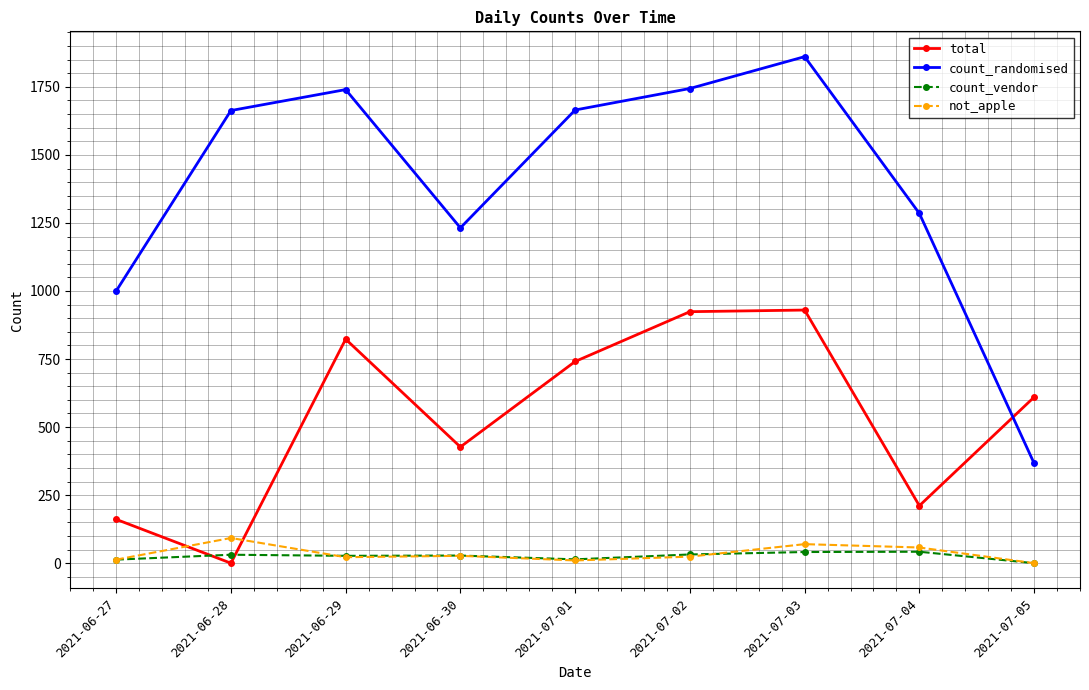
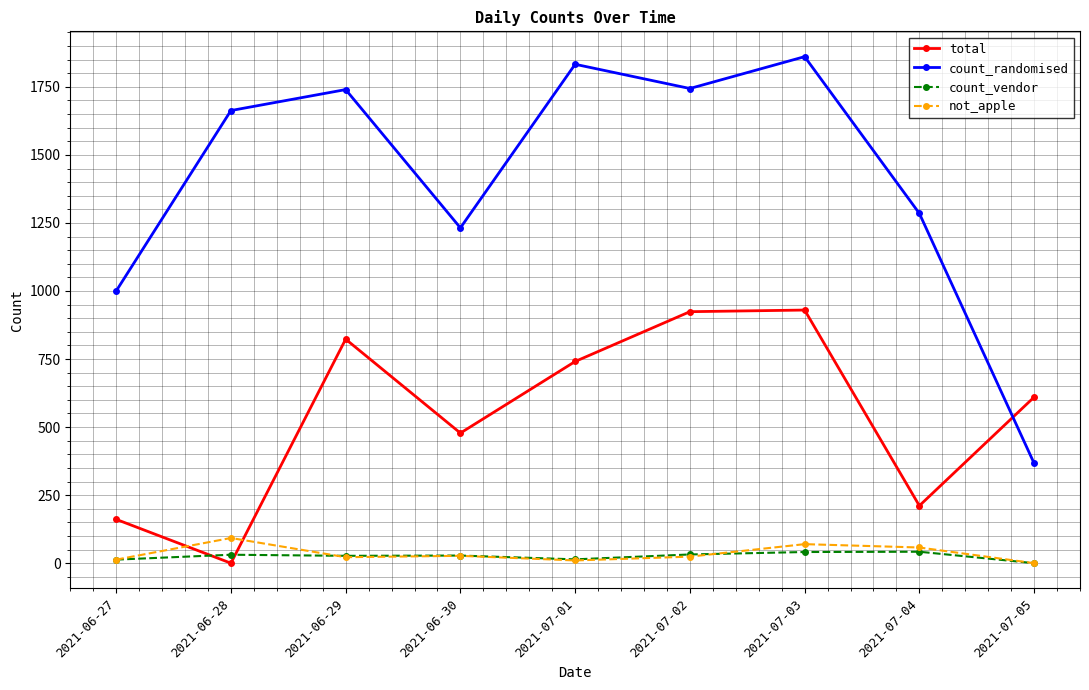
  {
    "total": {
      "2021-06-27": 160,
      "2021-06-28": 0,
      "2021-06-29": 820,
-     "2021-06-30": 430,
+     "2021-06-30": 480,
      "2021-07-01": 740,
      "2021-07-02": 920,
      "2021-07-03": 930,
      "2021-07-04": 210,
      "2021-07-05": 610
    },
    "count_randomised": {
      "2021-06-27": 1000,
      "2021-06-28": 1660,
      "2021-06-29": 1740,
      "2021-06-30": 1230,
-     "2021-07-01": 1670,
+     "2021-07-01": 1830,
      "2021-07-02": 1740,
      "2021-07-03": 1860,
      "2021-07-04": 1290,
      "2021-07-05": 370
    },
    "count_vendor": {
      "2021-06-28": 30,
      "2021-07-03": 40,
      "2021-07-04": 40
    },
    "not_apple": {
      "2021-06-28": 90,
      "2021-07-03": 70,
      "2021-07-04": 60
    }
  }
